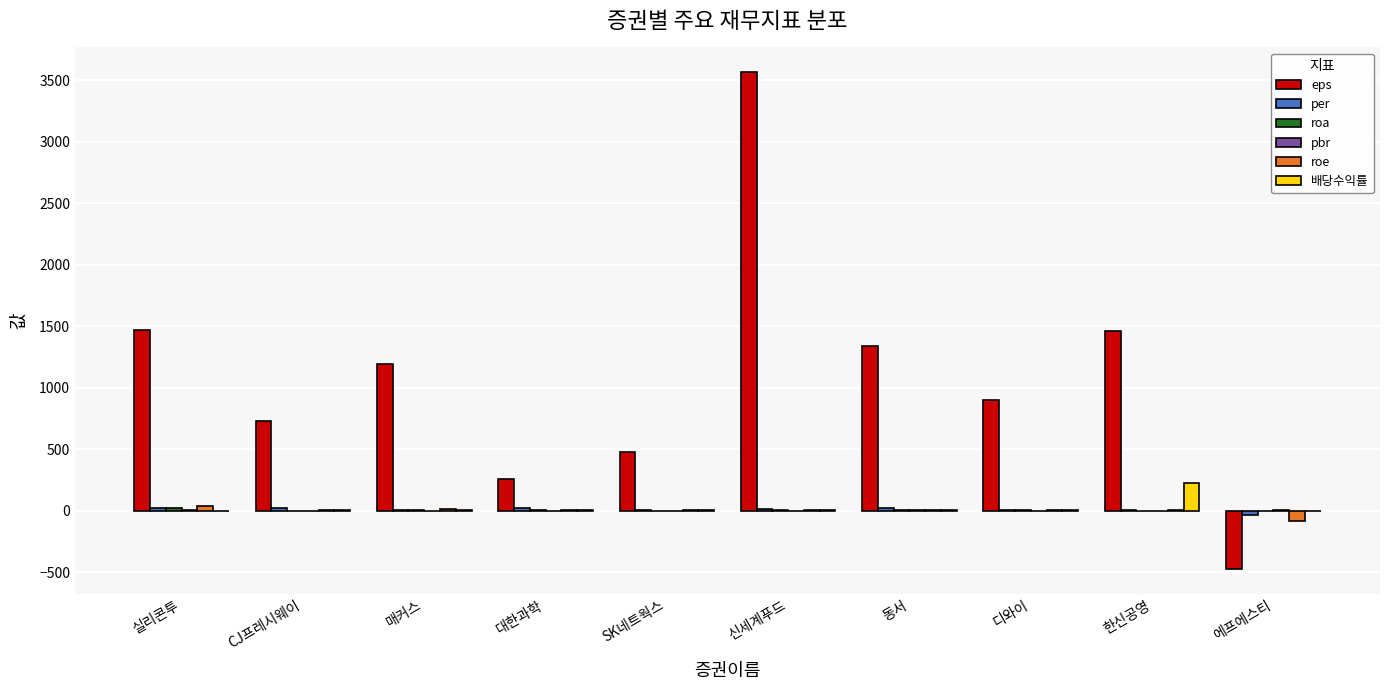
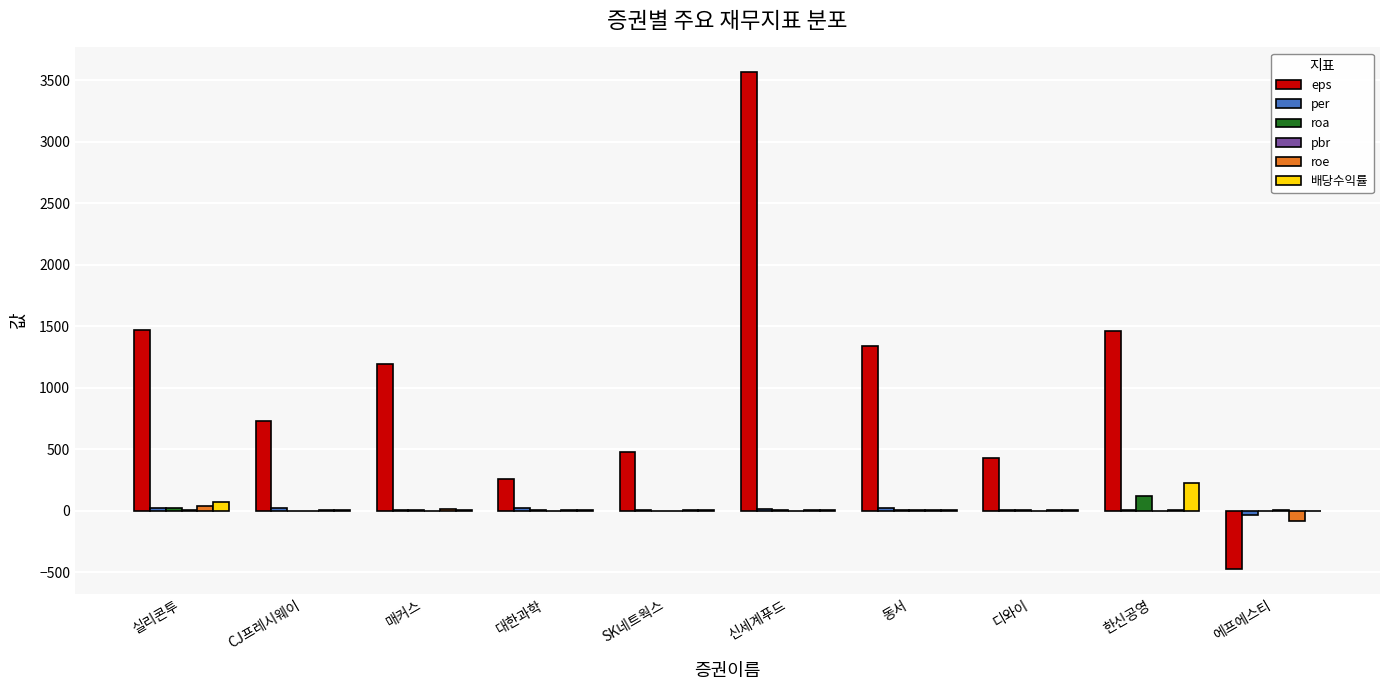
  {
    "eps": {
      "실리콘투": 1470,
      "CJ프레시웨이": 730,
      "매커스": 1200,
      "대한과학": 260,
      "SK네트웍스": 480,
      "신세계푸드": 3560,
      "동서": 1340,
-     "디와이": 900,
+     "디와이": 430,
      "한신공영": 1460,
      "에프에스티": -480
    },
    "per": {
      "실리콘투": 20,
      "CJ프레시웨이": 20,
      "에프에스티": -30
    },
    "roa": {
      "실리콘투": 20,
-     "한신공영": 0
+     "한신공영": 120
    },
    "roe": {
      "실리콘투": 40,
      "에프에스티": -90
    },
    "배당수익률": {
-     "실리콘투": 0,
+     "실리콘투": 70,
      "한신공영": 220
    }
  }
